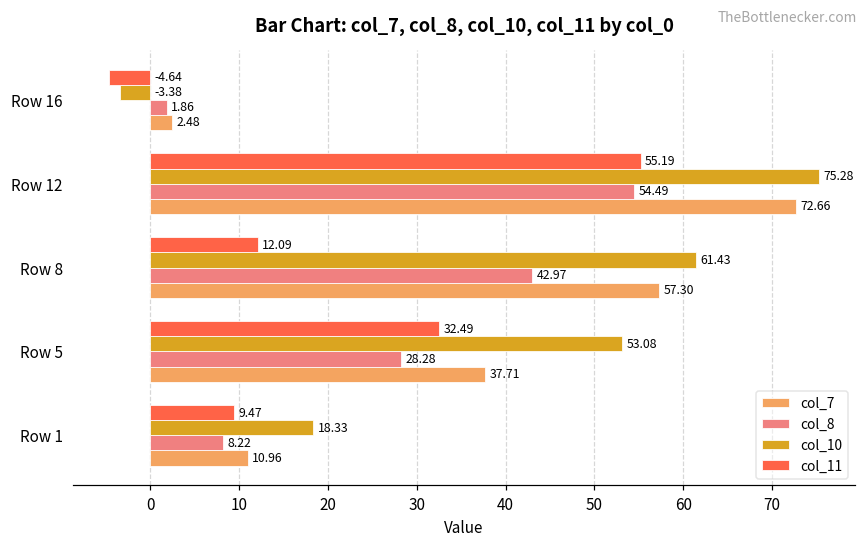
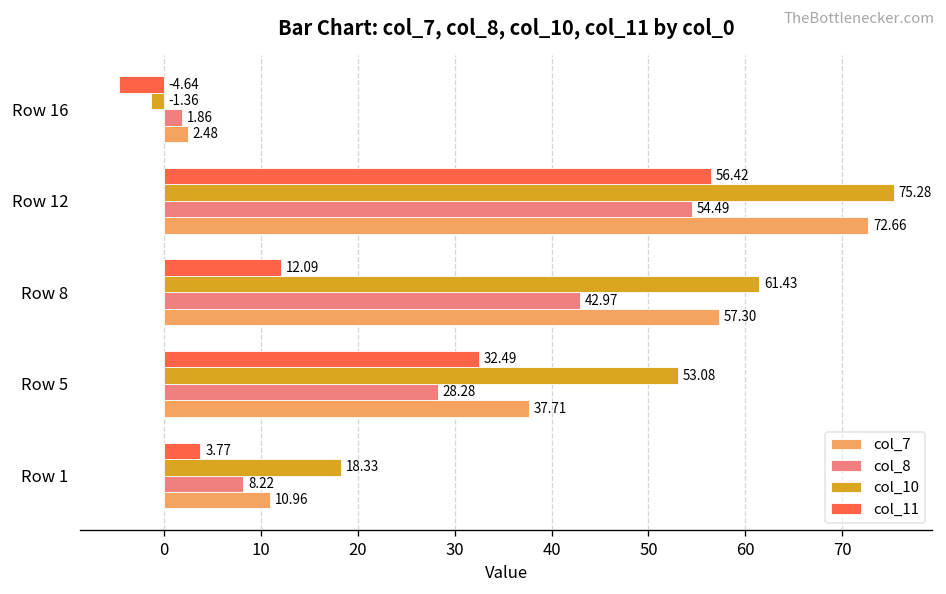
  {
    "col_10": {
-     "Row 16": -3.38,
+     "Row 16": -1.36,
      "Row 12": 75.28,
      "Row 8": 61.43,
      "Row 5": 53.08,
      "Row 1": 18.33
    },
    "col_11": {
-     "Row 12": 55.19,
+     "Row 12": 56.42,
      "Row 8": 12.09,
      "Row 5": 32.49,
-     "Row 1": 9.47
+     "Row 1": 3.77
    }
  }
